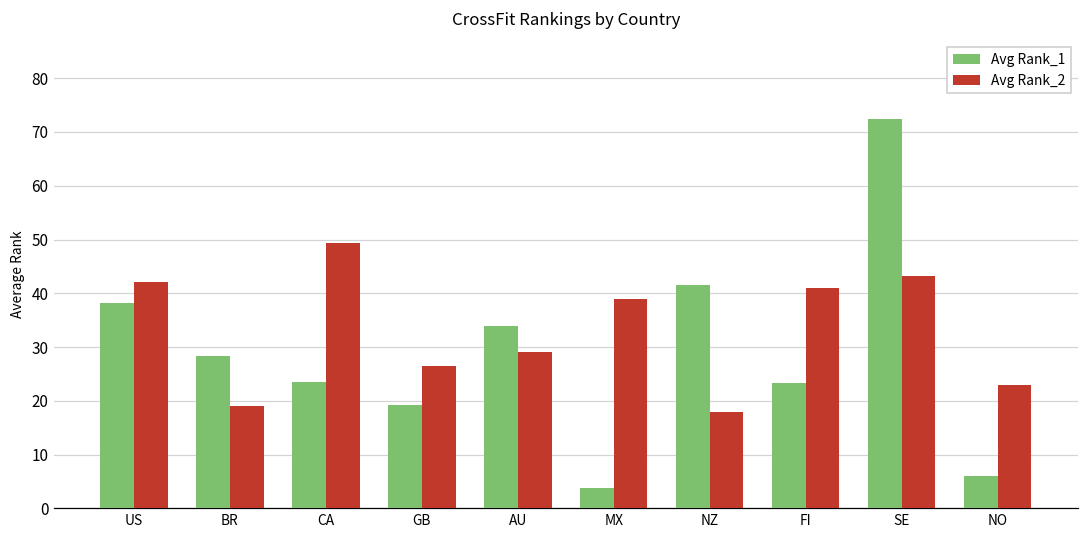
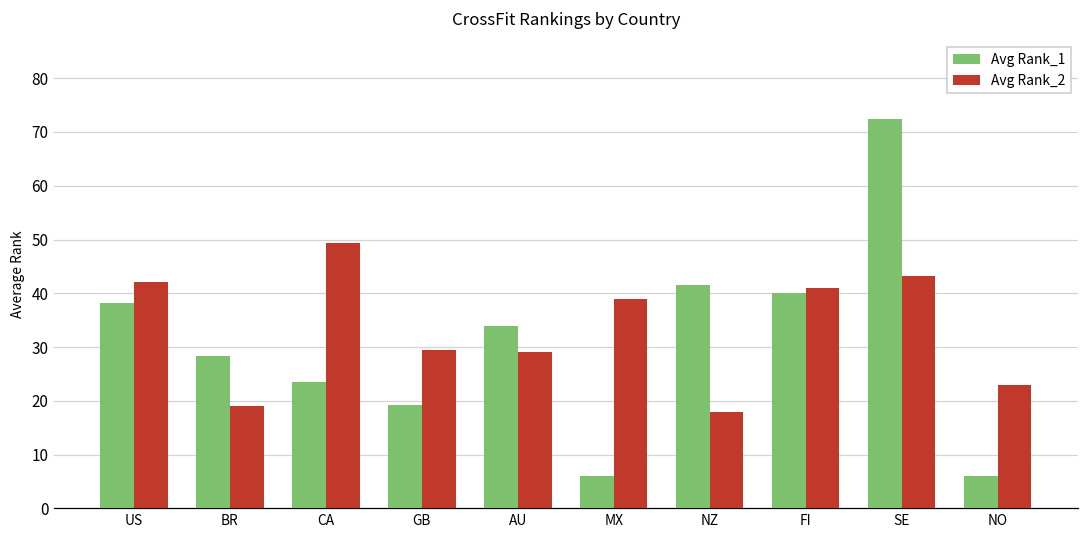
  {
    "Avg Rank_1": {
      "US": 38,
      "BR": 28,
      "CA": 24,
      "GB": 19,
      "AU": 34,
-     "MX": 4,
+     "MX": 6,
      "NZ": 42,
-     "FI": 23,
+     "FI": 40,
      "SE": 73,
      "NO": 6
    },
    "Avg Rank_2": {
      "US": 42,
      "BR": 19,
      "CA": 49,
-     "GB": 27,
+     "GB": 29,
      "AU": 29,
      "MX": 39,
      "NZ": 18,
      "FI": 41,
      "SE": 43,
      "NO": 23
    }
  }
